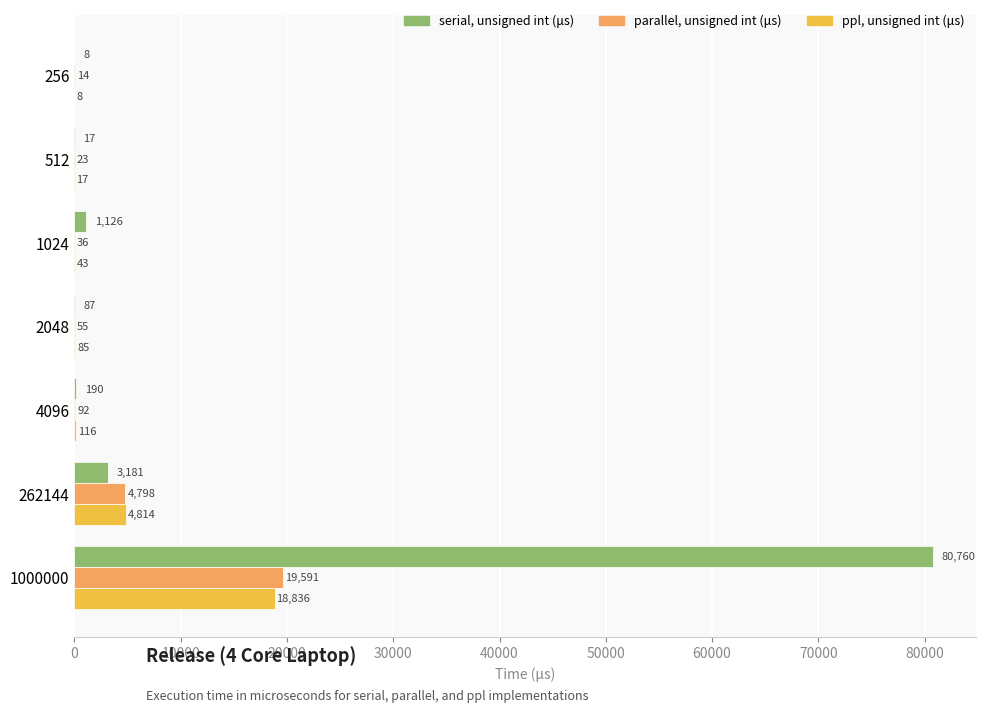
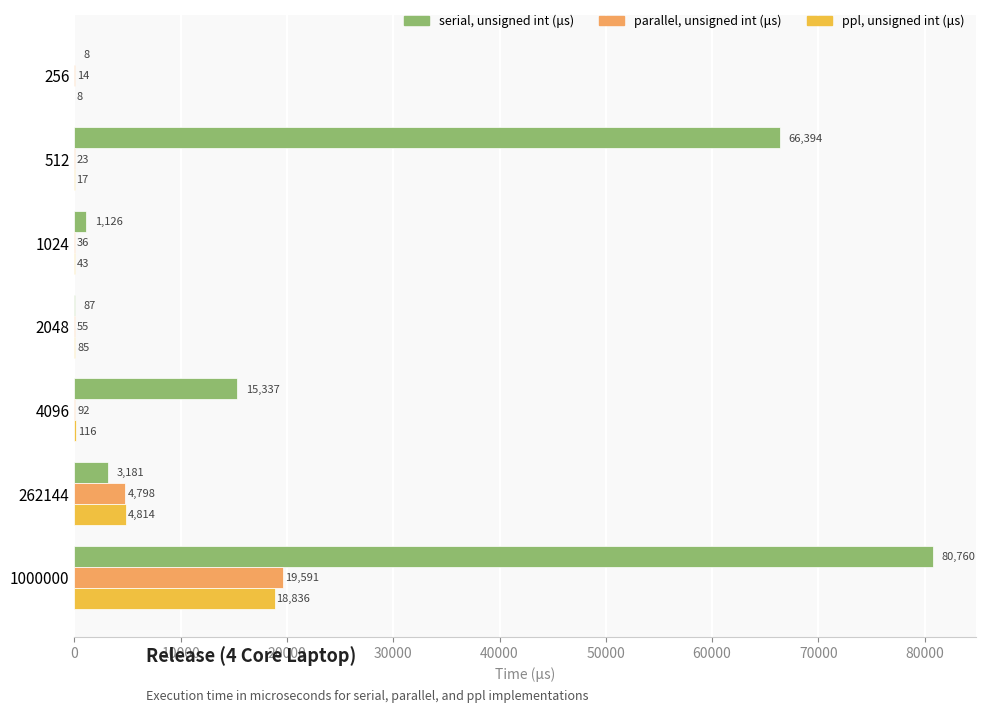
  {
    "serial, unsigned int (μs)": {
      "256": "8",
-     "512": "17",
+     "512": "66,394",
      "1024": "1,126",
      "2048": "87",
-     "4096": "190",
+     "4096": "15,337",
      "262144": "3,181",
      "1000000": "80,760"
    }
  }
